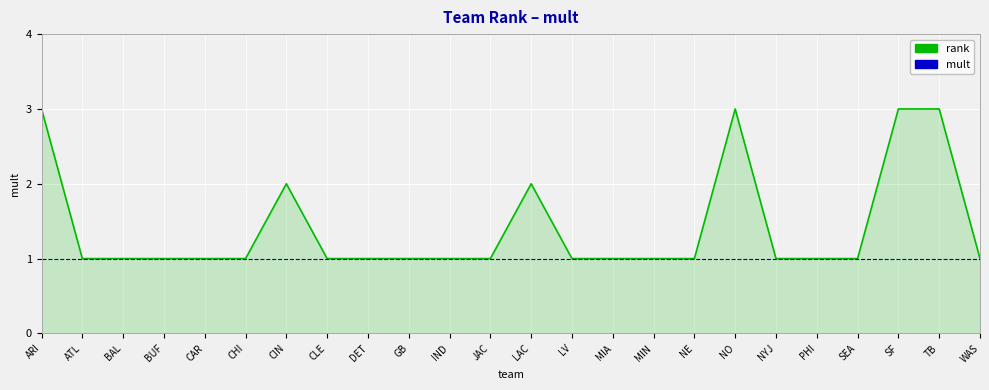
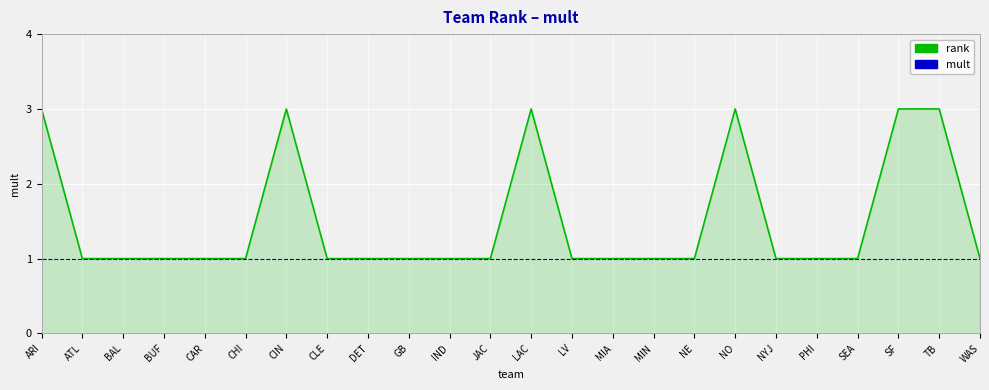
  {
    "rank": {
      "ARI": 3,
-     "CIN": 2,
-     "LAC": 2,
+     "CIN": 3,
+     "LAC": 3,
      "NO": 3,
      "SF": 3,
      "TB": 3
    },
    "mult": {
      "ARI": 1,
      "CIN": 1,
      "LAC": 1,
      "NO": 1,
      "SF": 1,
      "TB": 1
    }
  }
